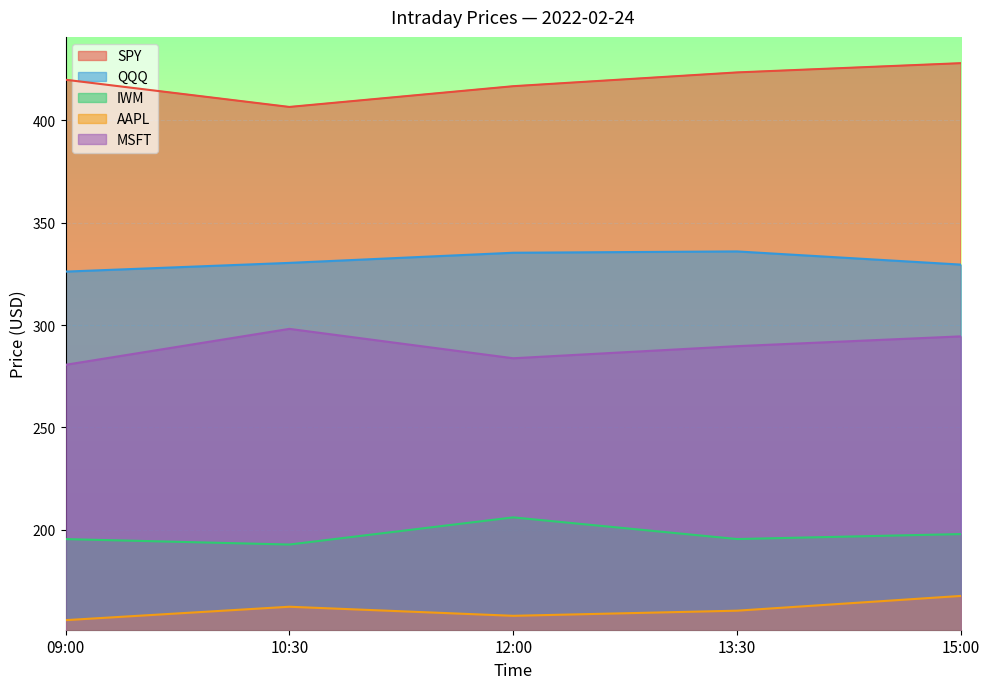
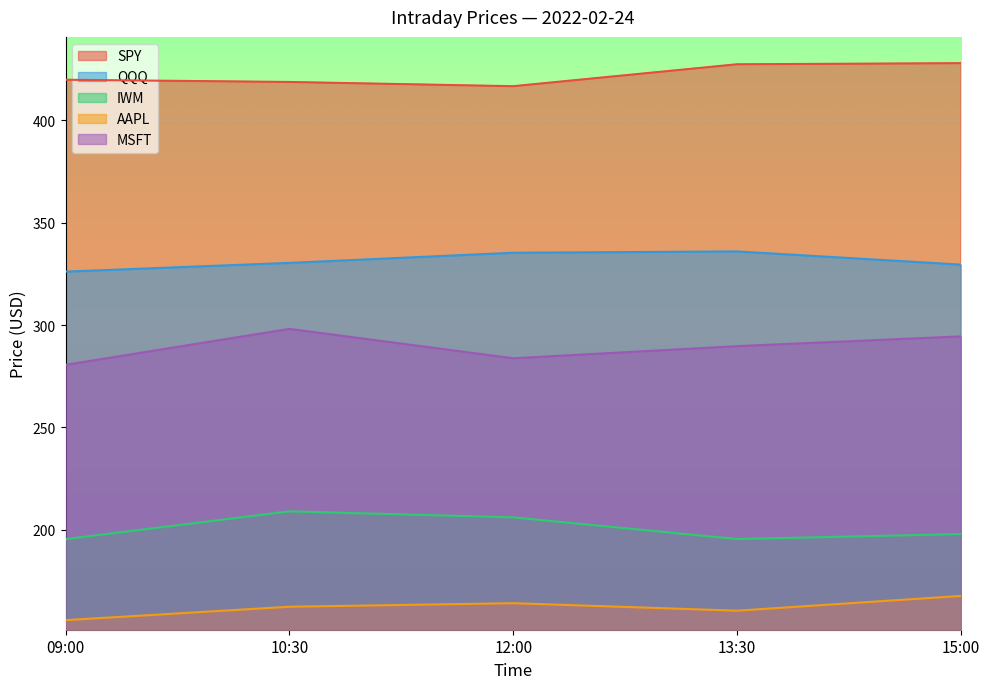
  {
    "SPY": {
      "09:00": 420,
-     "10:30": 407,
+     "10:30": 419,
      "12:00": 417,
-     "13:30": 423,
+     "13:30": 427,
      "15:00": 428
    },
    "QQQ": {
      "09:00": 326,
      "10:30": 330,
      "12:00": 335,
      "13:30": 336,
      "15:00": 330
    },
    "IWM": {
      "09:00": 195,
-     "10:30": 193,
+     "10:30": 209,
      "12:00": 206,
      "13:30": 195,
      "15:00": 198
    },
    "AAPL": {
      "09:00": 156,
      "10:30": 162,
-     "12:00": 158,
+     "12:00": 164,
      "13:30": 160,
      "15:00": 168
    },
    "MSFT": {
      "09:00": 281,
      "10:30": 298,
      "12:00": 284,
      "13:30": 290,
      "15:00": 294
    }
  }
